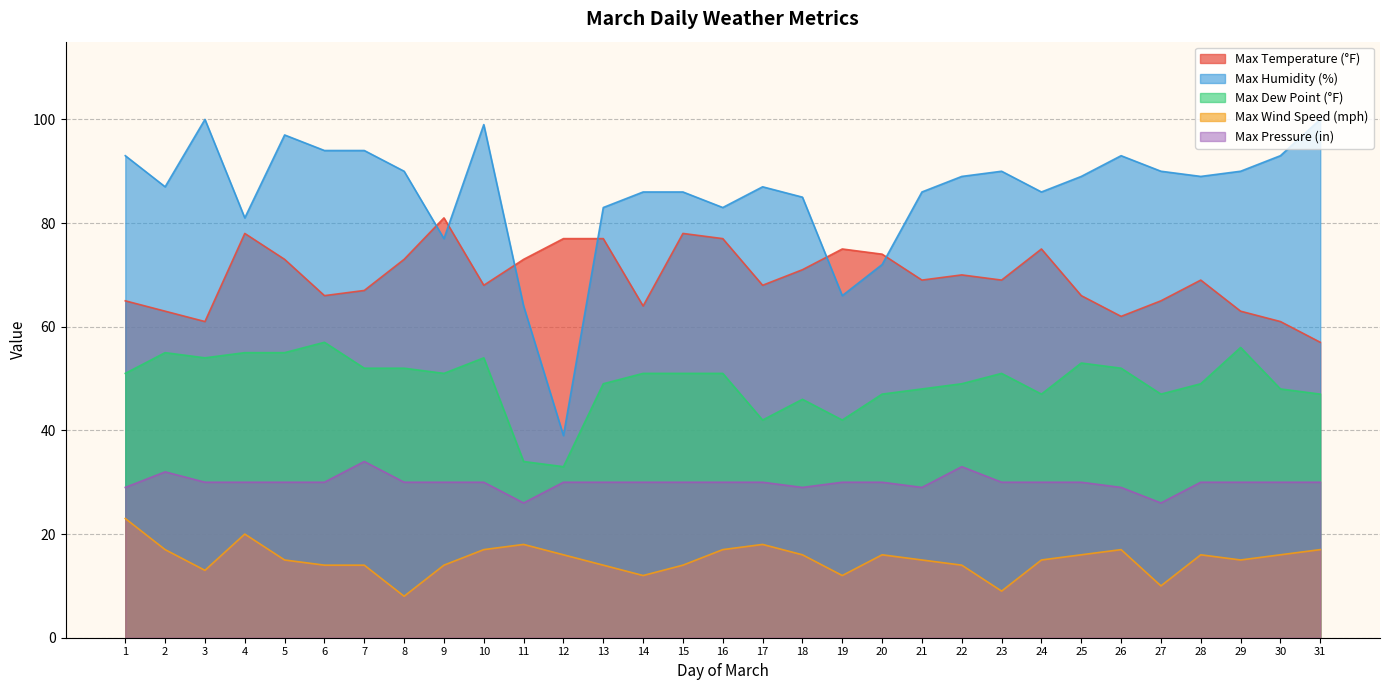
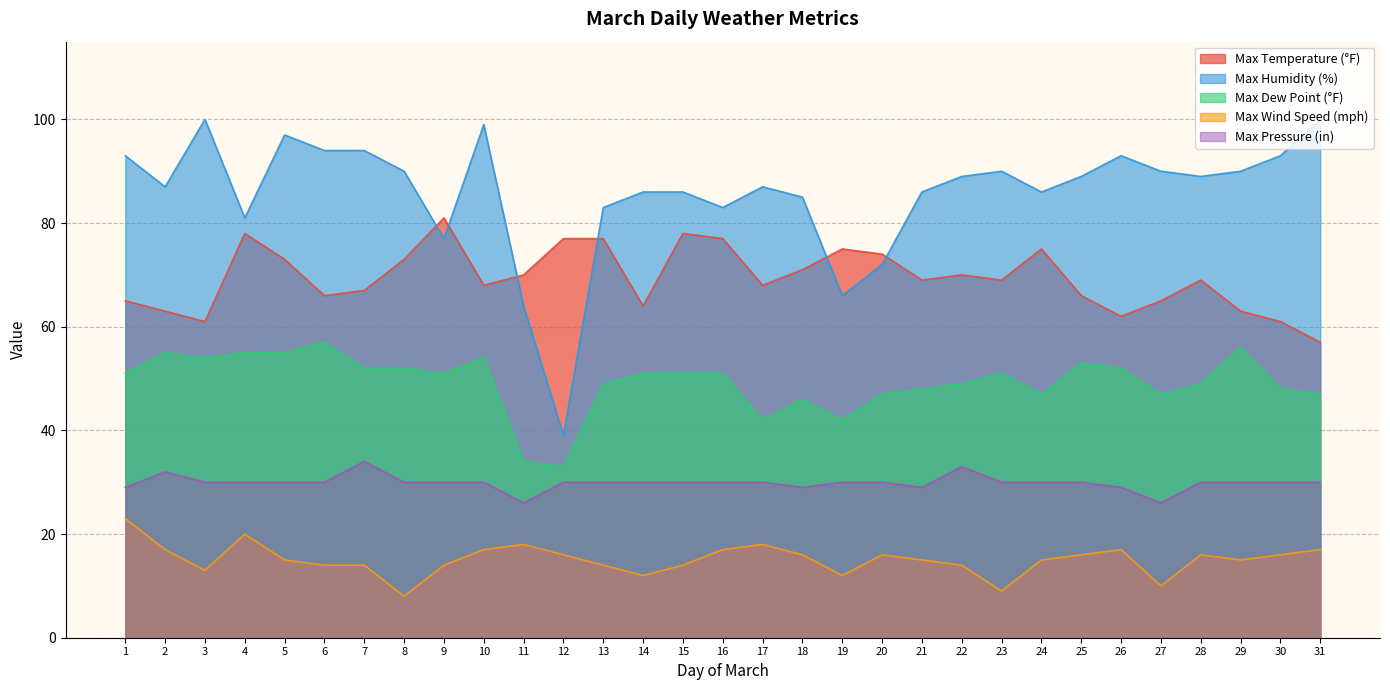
  {
    "Max Temperature (°F)": {
      "1": 65,
      "2": 63,
      "3": 61,
      "4": 78,
      "5": 73,
      "6": 66,
      "7": 67,
      "8": 73,
      "9": 81,
      "10": 68,
-     "11": 73,
+     "11": 70,
      "12": 77,
      "13": 77,
      "14": 64,
      "15": 78,
      "16": 77,
      "17": 68,
      "18": 71,
      "19": 75,
      "20": 74,
      "21": 69,
      "22": 70,
      "23": 69,
      "24": 75,
      "25": 66,
      "26": 62,
      "27": 65,
      "28": 69,
      "29": 63,
      "30": 61,
      "31": 57
    },
    "Max Humidity (%)": {
      "1": 93,
      "2": 87,
      "3": 100,
      "4": 81,
      "5": 97,
      "6": 94,
      "7": 94,
      "8": 90,
      "9": 77,
      "10": 99,
      "11": 64,
      "12": 39,
      "13": 83,
      "14": 86,
      "15": 86,
      "16": 83,
      "17": 87,
      "18": 85,
      "19": 66,
      "20": 72,
      "21": 86,
      "22": 89,
      "23": 90,
      "24": 86,
      "25": 89,
      "26": 93,
      "27": 90,
      "28": 89,
      "29": 90,
      "30": 93
    },
    "Max Dew Point (°F)": {
      "1": 51,
      "2": 55,
      "3": 54,
      "4": 55,
      "5": 55,
      "6": 57,
      "7": 52,
      "8": 52,
      "9": 51,
      "10": 54,
      "11": 34,
      "12": 33,
      "13": 49,
      "14": 51,
      "15": 51,
      "16": 51,
      "17": 42,
      "18": 46,
      "19": 42,
      "20": 47,
      "21": 48,
      "22": 49,
      "23": 51,
      "24": 47,
      "25": 53,
      "26": 52,
      "27": 47,
      "28": 49,
      "29": 56,
      "30": 48,
      "31": 47
    },
    "Max Wind Speed (mph)": {
      "1": 23,
      "2": 17,
      "3": 13,
      "4": 20,
      "5": 15,
      "6": 14,
      "7": 14,
      "8": 8,
      "9": 14,
      "10": 17,
      "11": 18,
      "12": 16,
      "13": 14,
      "14": 12,
      "15": 14,
      "16": 17,
      "17": 18,
      "18": 16,
      "19": 12,
      "20": 16,
      "21": 15,
      "22": 14,
      "23": 9,
      "24": 15,
      "25": 16,
      "26": 17,
      "27": 10,
      "28": 16,
      "29": 15,
      "30": 16,
      "31": 17
    },
    "Max Pressure (in)": {
      "1": 29,
      "2": 32,
      "3": 30,
      "4": 30,
      "5": 30,
      "6": 30,
      "7": 34,
      "8": 30,
      "9": 30,
      "10": 30,
      "11": 26,
      "12": 30,
      "13": 30,
      "14": 30,
      "15": 30,
      "16": 30,
      "17": 30,
      "18": 29,
      "19": 30,
      "20": 30,
      "21": 29,
      "22": 33,
      "23": 30,
      "24": 30,
      "25": 30,
      "26": 29,
      "27": 26,
      "28": 30,
      "29": 30,
      "30": 30,
      "31": 30
    }
  }
